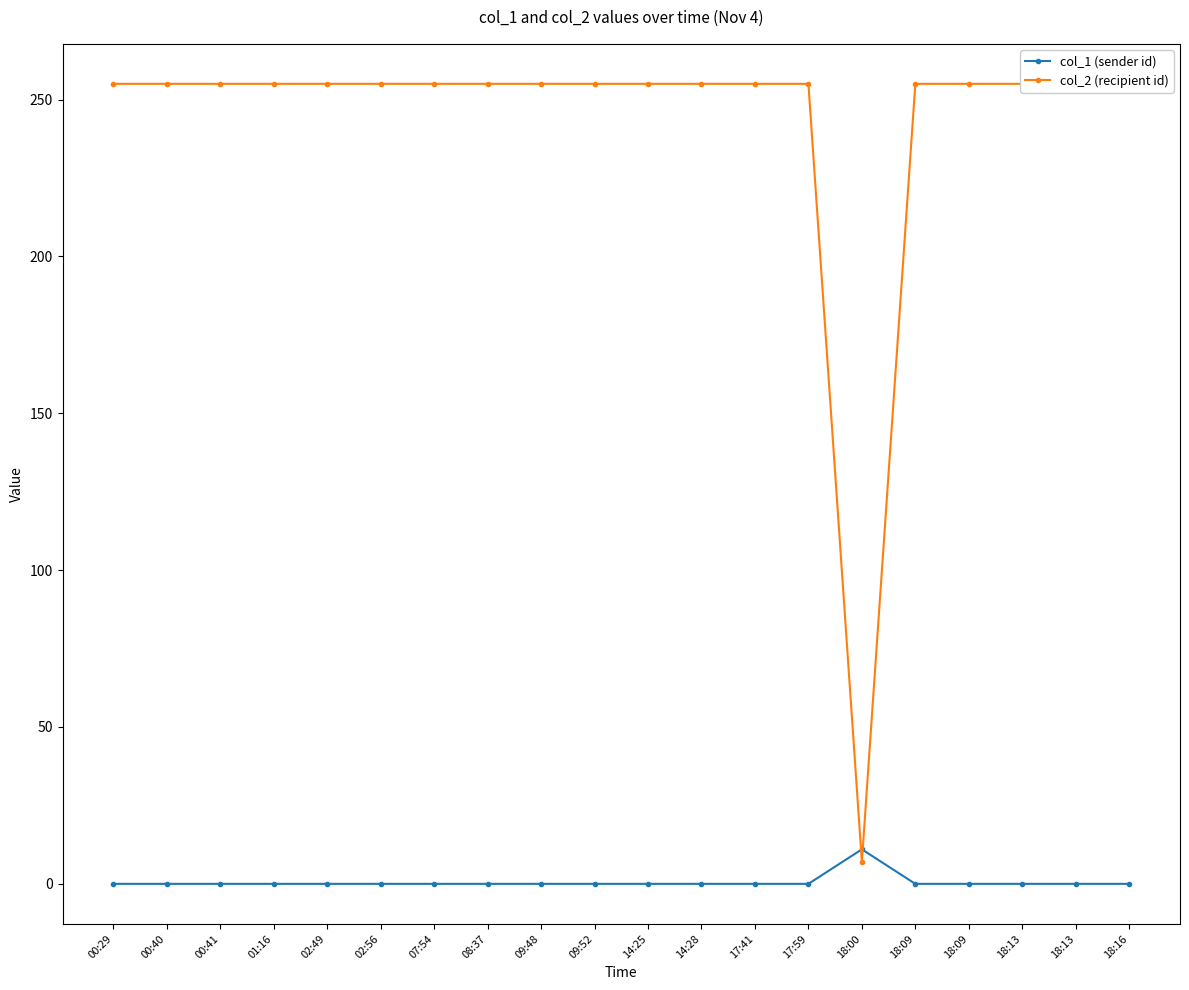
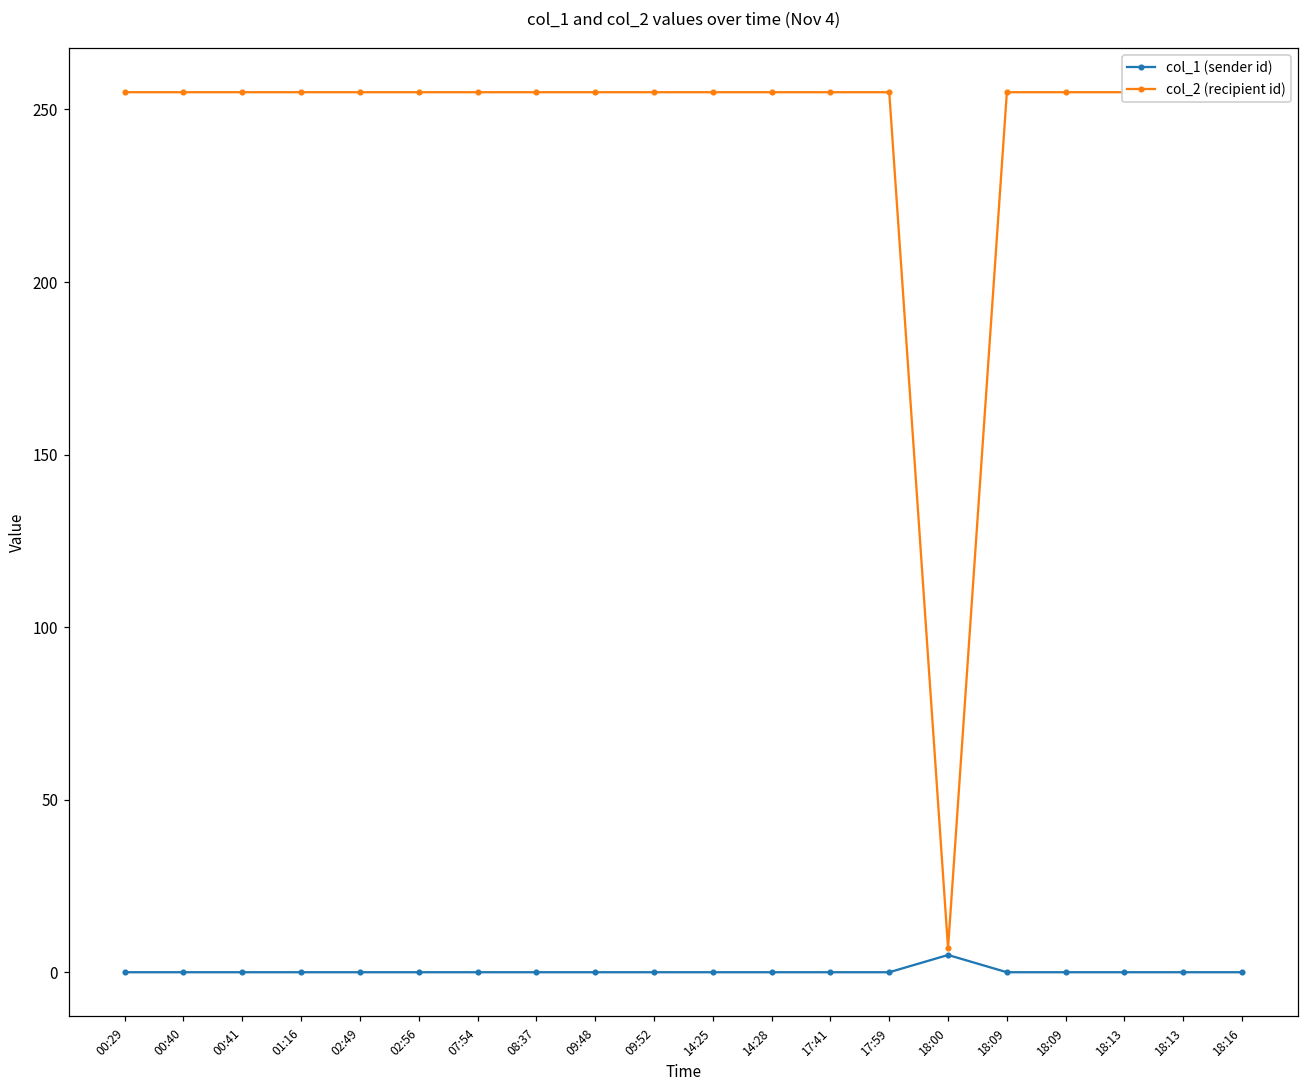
  {
    "col_1 (sender id)": {
      "00:29": 0,
      "00:40": 0,
      "00:41": 0,
      "01:16": 0,
      "02:49": 0,
      "02:56": 0,
      "07:54": 0,
      "08:37": 0,
      "09:48": 0,
      "09:52": 0,
      "14:25": 0,
      "14:28": 0,
      "17:41": 0,
      "17:59": 0,
-     "18:00": 11,
+     "18:00": 5,
      "18:16": 0
    },
    "col_2 (recipient id)": {
      "00:29": 255,
      "00:40": 255,
      "00:41": 255,
      "01:16": 255,
      "02:49": 255,
      "02:56": 255,
      "07:54": 255,
      "08:37": 255,
      "09:48": 255,
      "09:52": 255,
      "14:25": 255,
      "14:28": 255,
      "17:41": 255,
      "17:59": 255,
      "18:00": 7
    }
  }
